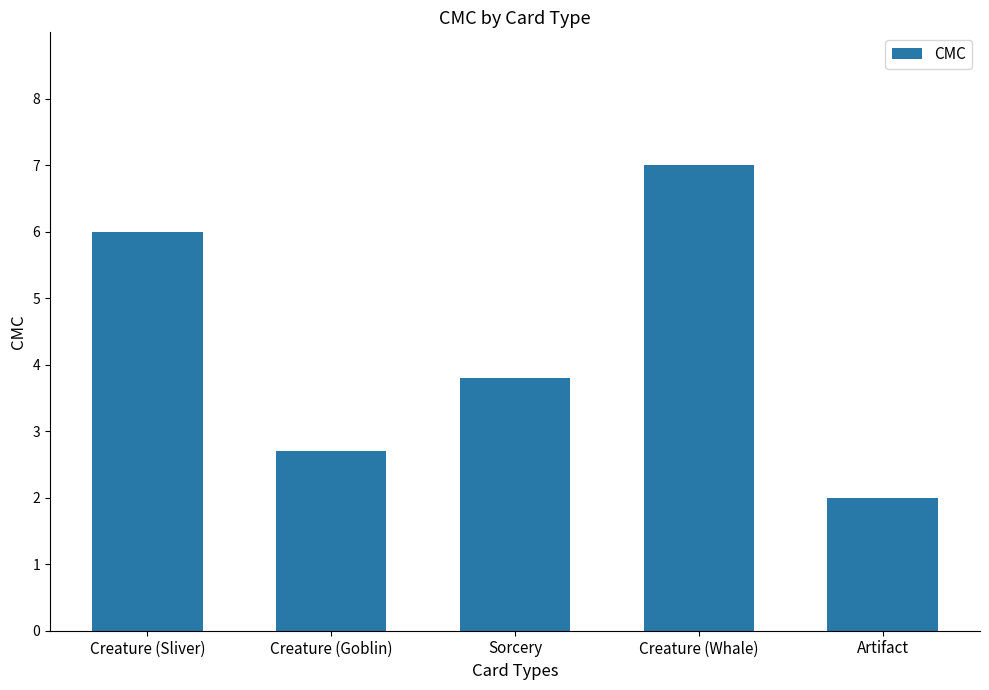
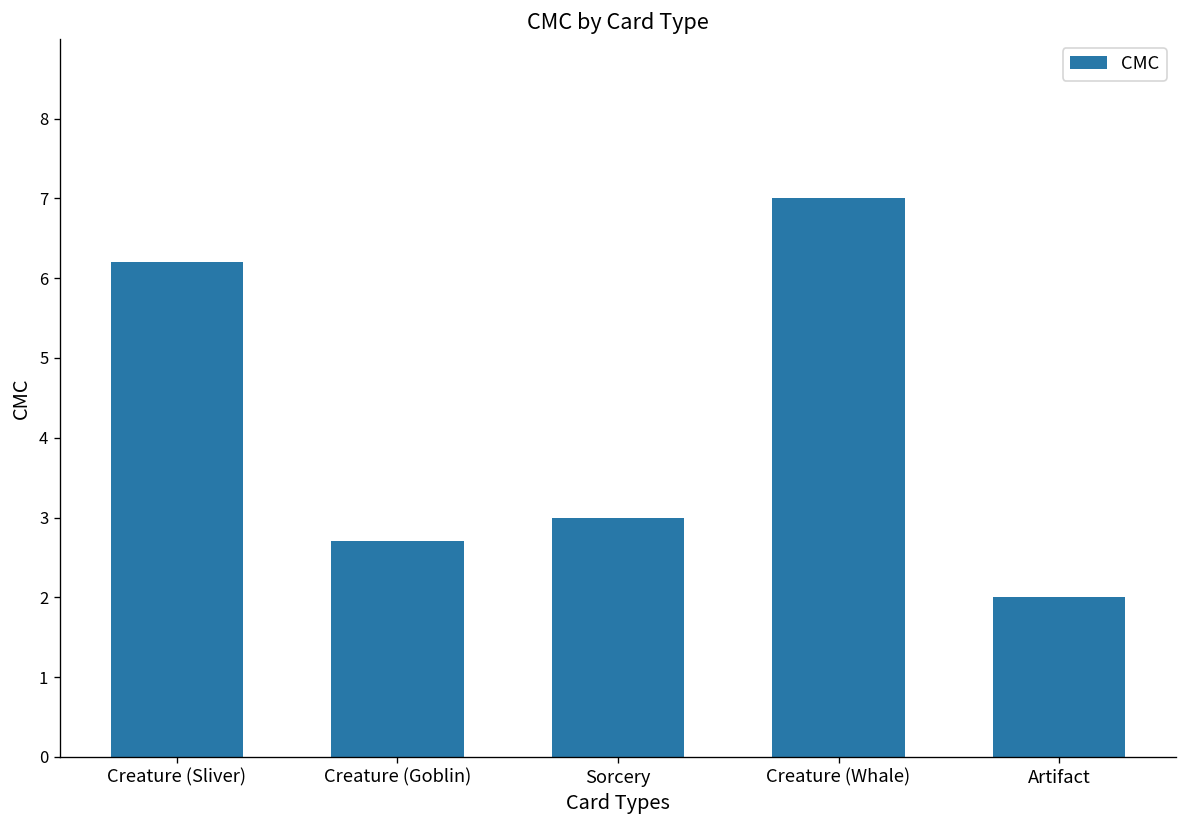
  {
-   "Creature (Sliver)": 6.0,
+   "Creature (Sliver)": 6.2,
    "Creature (Goblin)": 2.7,
-   "Sorcery": 3.8,
+   "Sorcery": 3.0,
    "Creature (Whale)": 7.0,
    "Artifact": 2.0
  }
